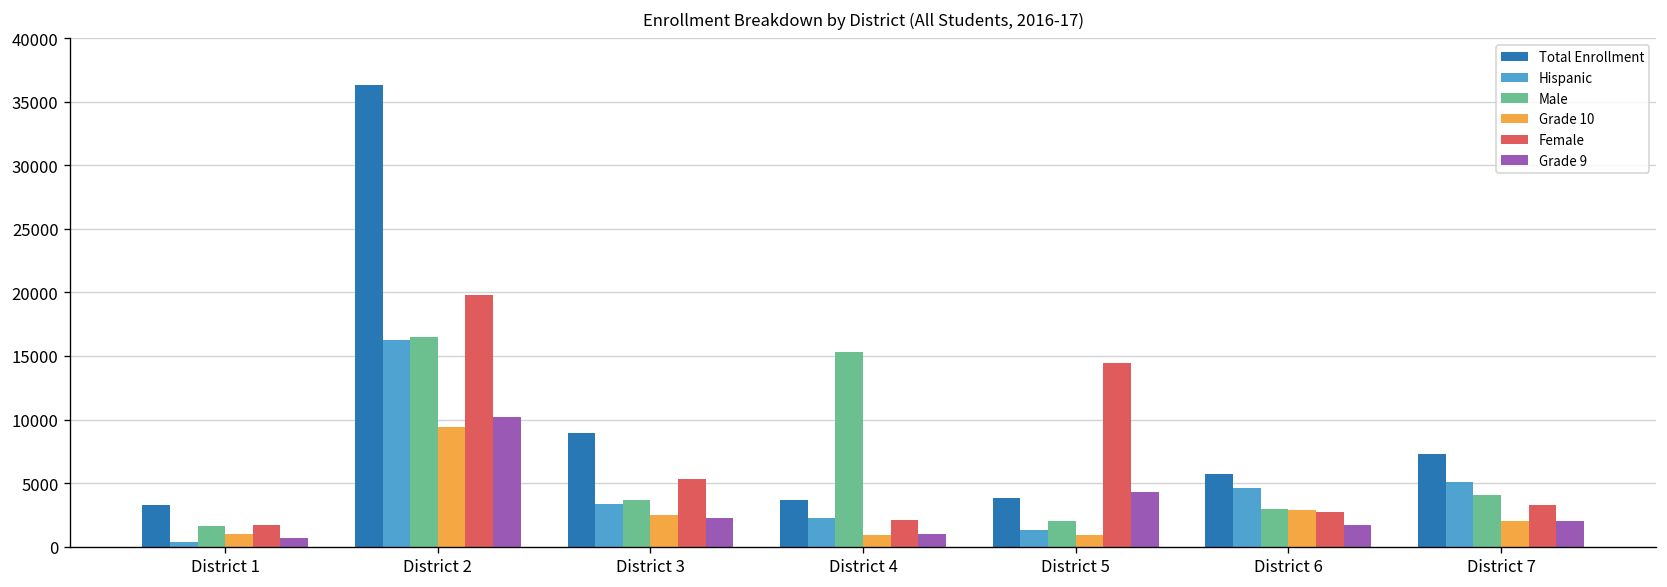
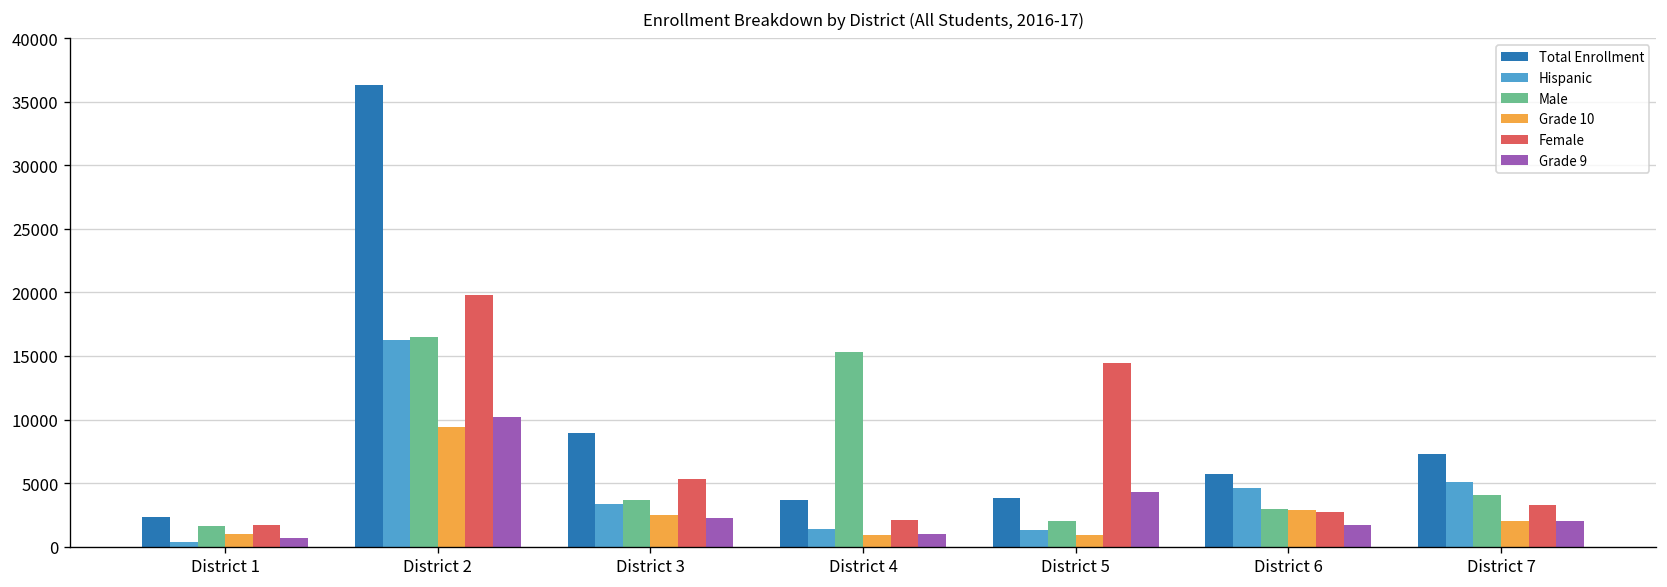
  {
    "Total Enrollment": {
-     "District 1": 3300,
+     "District 1": 2400,
      "District 2": 36300,
      "District 3": 8900,
      "District 4": 3700,
      "District 5": 3800,
      "District 6": 5700,
      "District 7": 7300
    },
    "Hispanic": {
      "District 1": 400,
      "District 2": 16200,
      "District 3": 3300,
-     "District 4": 2200,
+     "District 4": 1300,
      "District 5": 1300,
      "District 6": 4600,
      "District 7": 5100
    },
    "Male": {
      "District 1": 1600,
      "District 2": 16500,
      "District 3": 3600,
      "District 4": 15300,
      "District 5": 2000,
      "District 6": 3000,
      "District 7": 4000
    },
    "Grade 10": {
      "District 1": 1000,
      "District 2": 9400,
      "District 3": 2500,
      "District 4": 900,
      "District 5": 900,
      "District 6": 2800,
      "District 7": 2000
    },
    "Female": {
      "District 1": 1700,
      "District 2": 19800,
      "District 3": 5300,
      "District 4": 2100,
      "District 5": 14500,
      "District 6": 2700,
      "District 7": 3300
    },
    "Grade 9": {
      "District 1": 700,
      "District 2": 10200,
      "District 3": 2300,
      "District 4": 1000,
      "District 5": 4300,
      "District 6": 1700,
      "District 7": 2000
    }
  }
